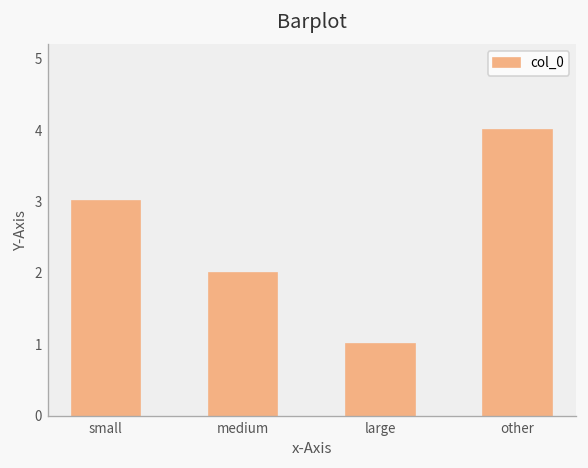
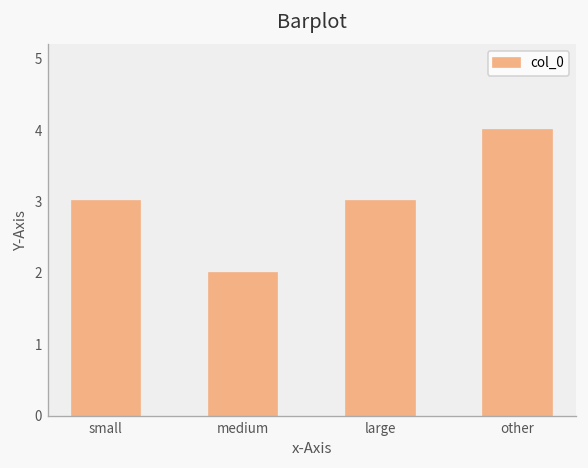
  {
    "small": 3,
    "medium": 2,
-   "large": 1,
+   "large": 3,
    "other": 4
  }
